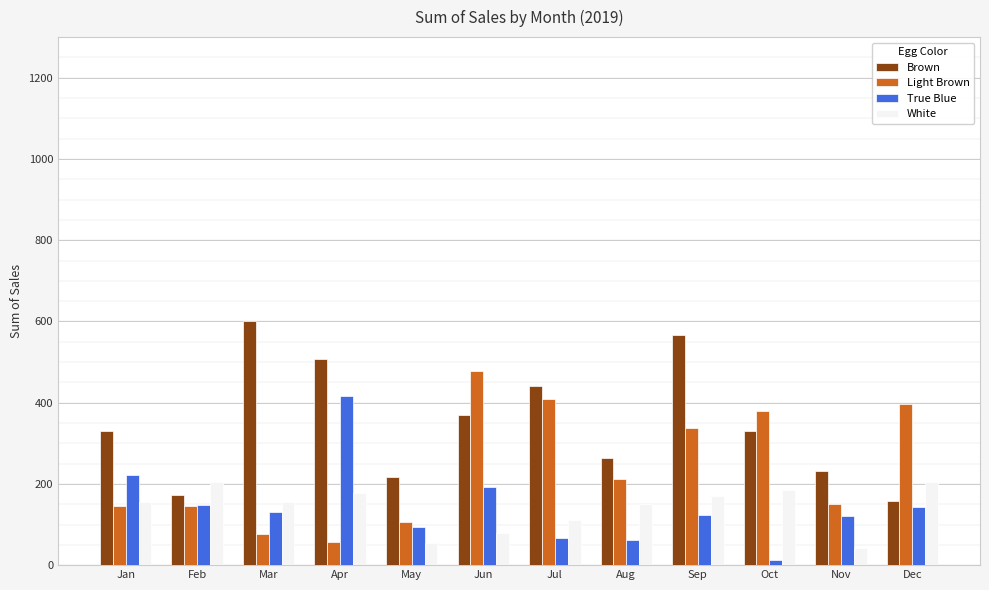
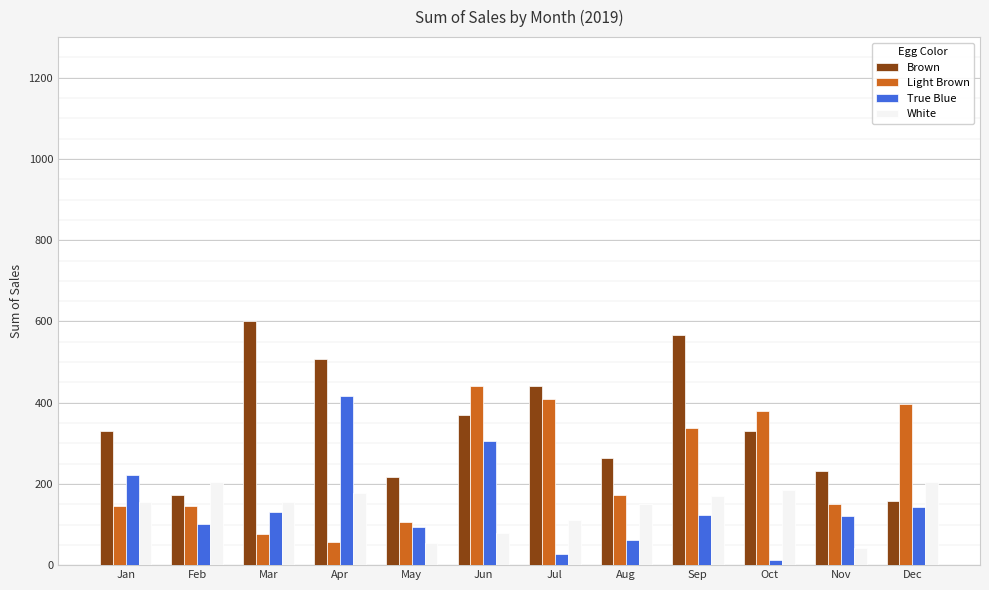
  {
    "Brown": {
      "Jan": 330,
      "Feb": 170,
      "Mar": 600,
      "Apr": 510,
      "May": 220,
      "Jun": 370,
      "Jul": 440,
      "Aug": 260,
      "Sep": 570,
      "Oct": 330,
      "Nov": 230,
      "Dec": 160
    },
    "Light Brown": {
      "Jan": 150,
      "Feb": 150,
      "Mar": 80,
      "Apr": 60,
      "May": 110,
-     "Jun": 480,
+     "Jun": 440,
      "Jul": 410,
-     "Aug": 210,
+     "Aug": 170,
      "Sep": 340,
      "Oct": 380,
      "Nov": 150,
      "Dec": 400
    },
    "True Blue": {
      "Jan": 220,
-     "Feb": 150,
+     "Feb": 100,
      "Mar": 130,
      "Apr": 420,
      "May": 90,
-     "Jun": 190,
-     "Jul": 70,
+     "Jun": 310,
+     "Jul": 30,
      "Aug": 60,
      "Sep": 120,
      "Oct": 10,
      "Nov": 120,
      "Dec": 140
    },
    "White": {
      "Jan": 160,
      "Feb": 200,
      "Mar": 160,
      "Apr": 180,
      "May": 50,
      "Jun": 80,
      "Jul": 110,
      "Aug": 150,
      "Sep": 170,
      "Oct": 190,
      "Nov": 40,
      "Dec": 200
    }
  }
